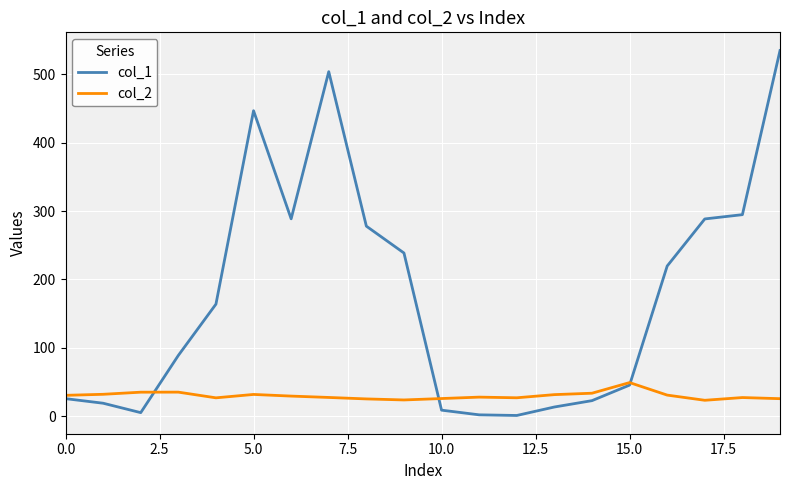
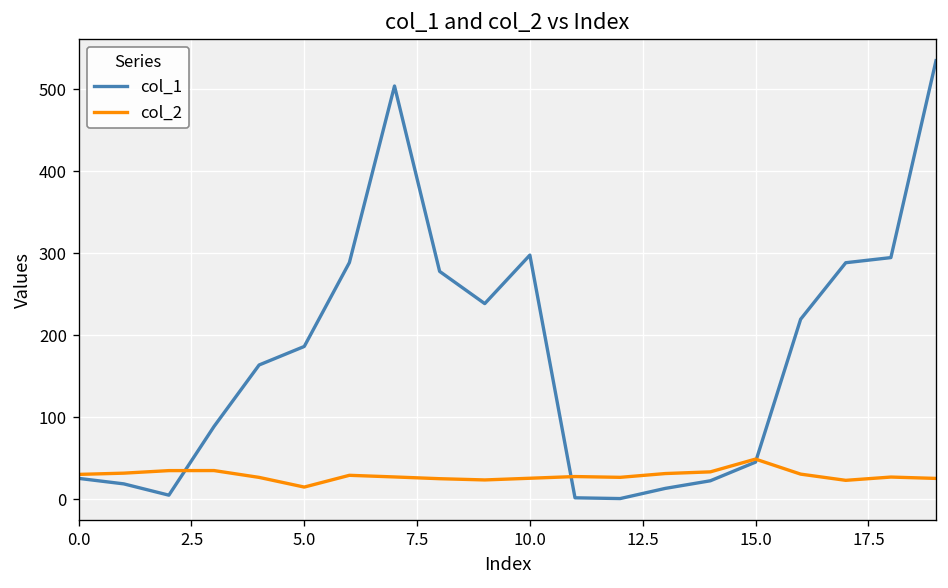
  {
    "col_1": {
      "0.0": 30,
-     "5.0": 450,
-     "10.0": 10
+     "5.0": 190,
+     "10.0": 300
    },
    "col_2": {
      "0.0": 30,
-     "5.0": 30,
+     "5.0": 20,
      "10.0": 30
    }
  }
